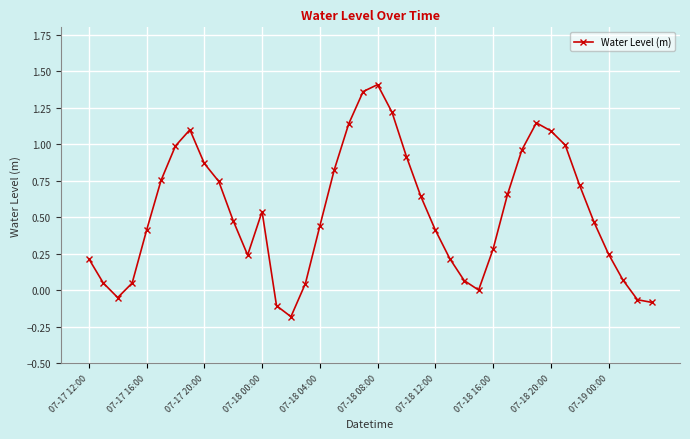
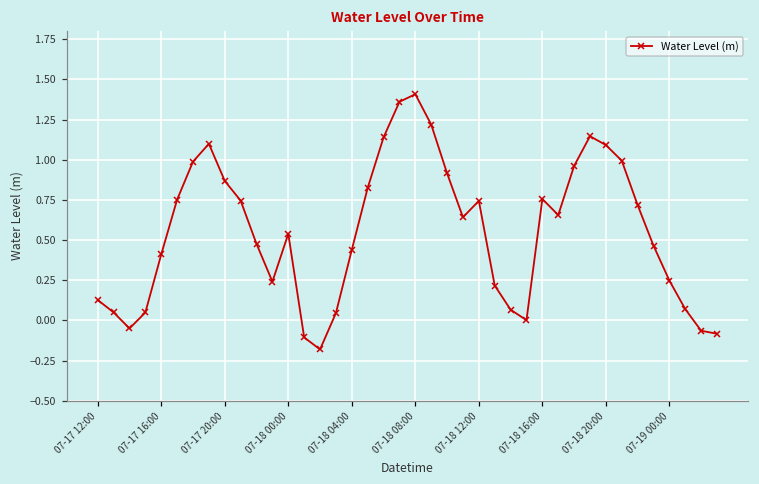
  {
-   "07-17 12:00": 0.21,
+   "07-17 12:00": 0.13,
    "07-17 16:00": 0.41,
    "07-17 20:00": 0.87,
    "07-18 00:00": 0.54,
    "07-18 04:00": 0.44,
    "07-18 08:00": 1.41,
-   "07-18 12:00": 0.41,
-   "07-18 16:00": 0.28,
+   "07-18 12:00": 0.74,
+   "07-18 16:00": 0.76,
    "07-18 20:00": 1.09,
    "07-19 00:00": 0.25
  }
